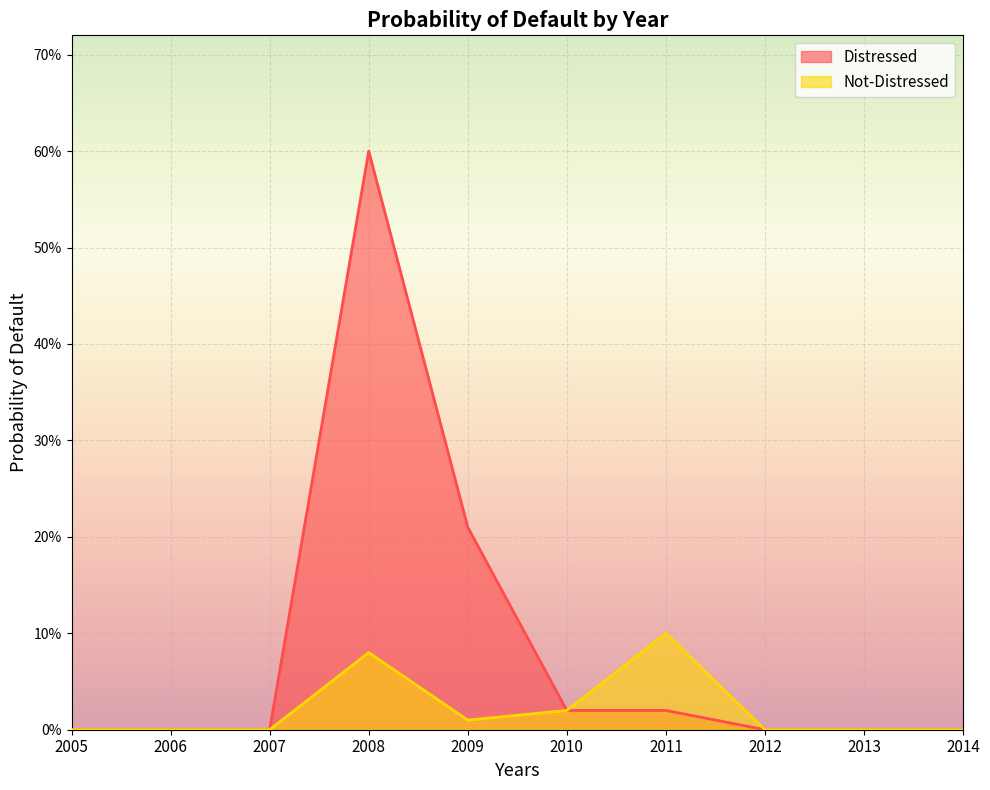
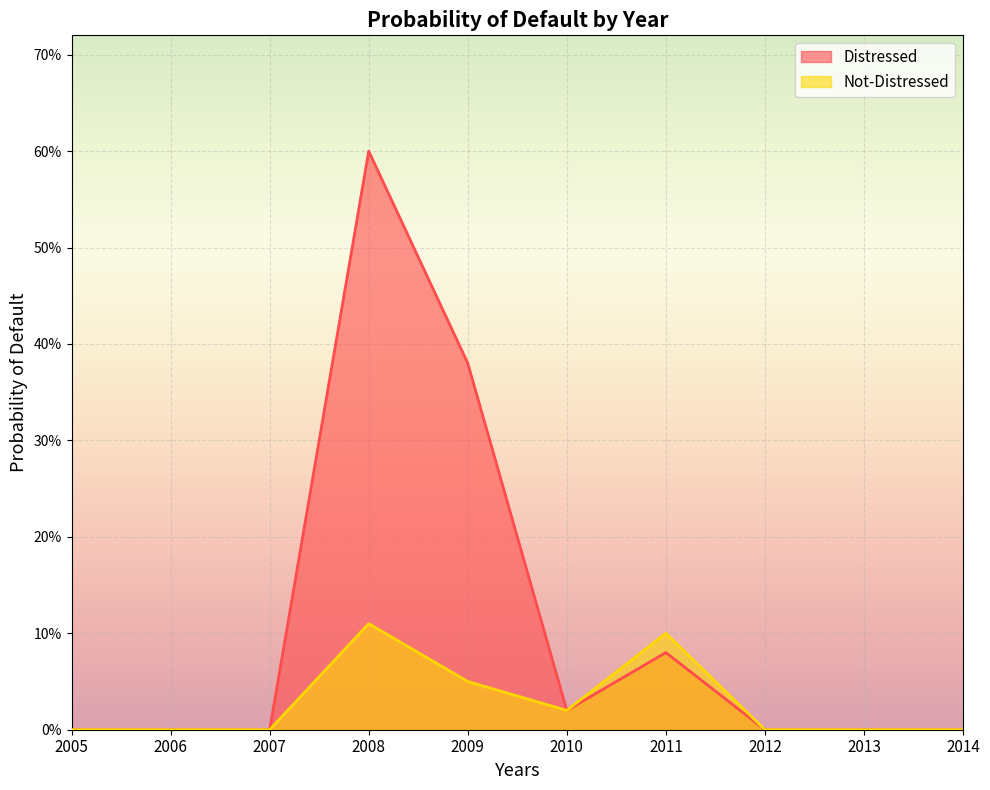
  {
    "Distressed": {
      "2008": "60%",
-     "2009": "21%",
-     "2011": "2%"
+     "2009": "38%",
+     "2011": "8%"
    },
    "Not-Distressed": {
-     "2008": "8%",
-     "2009": "1%",
+     "2008": "11%",
+     "2009": "5%",
      "2011": "10%"
    }
  }
